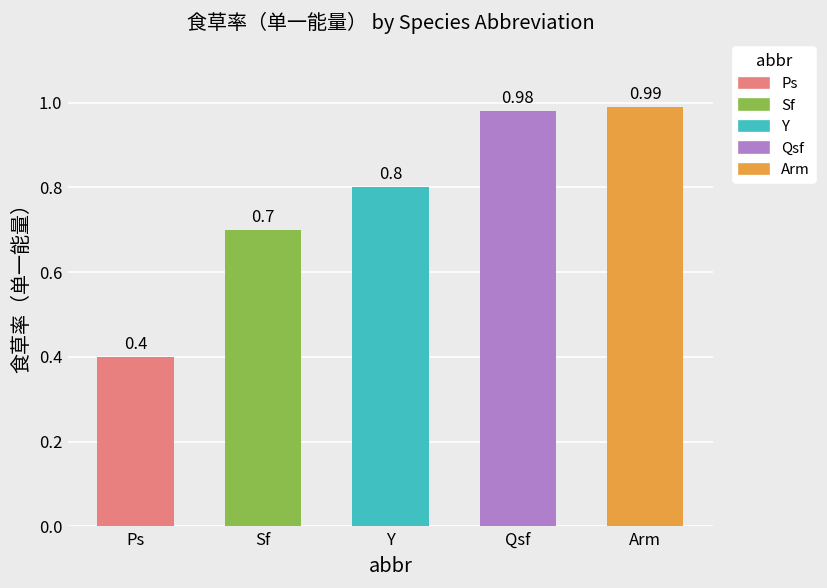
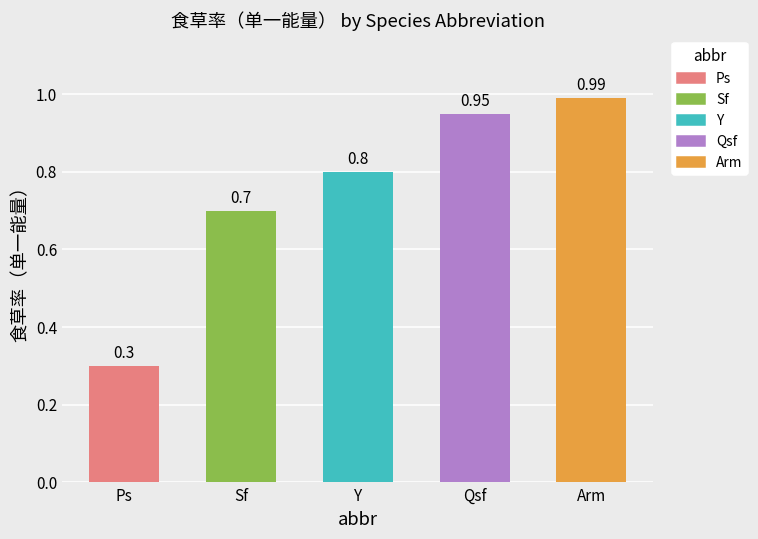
  {
-   "Ps": 0.4,
+   "Ps": 0.3,
    "Sf": 0.7,
    "Y": 0.8,
-   "Qsf": 0.98,
+   "Qsf": 0.95,
    "Arm": 0.99
  }
